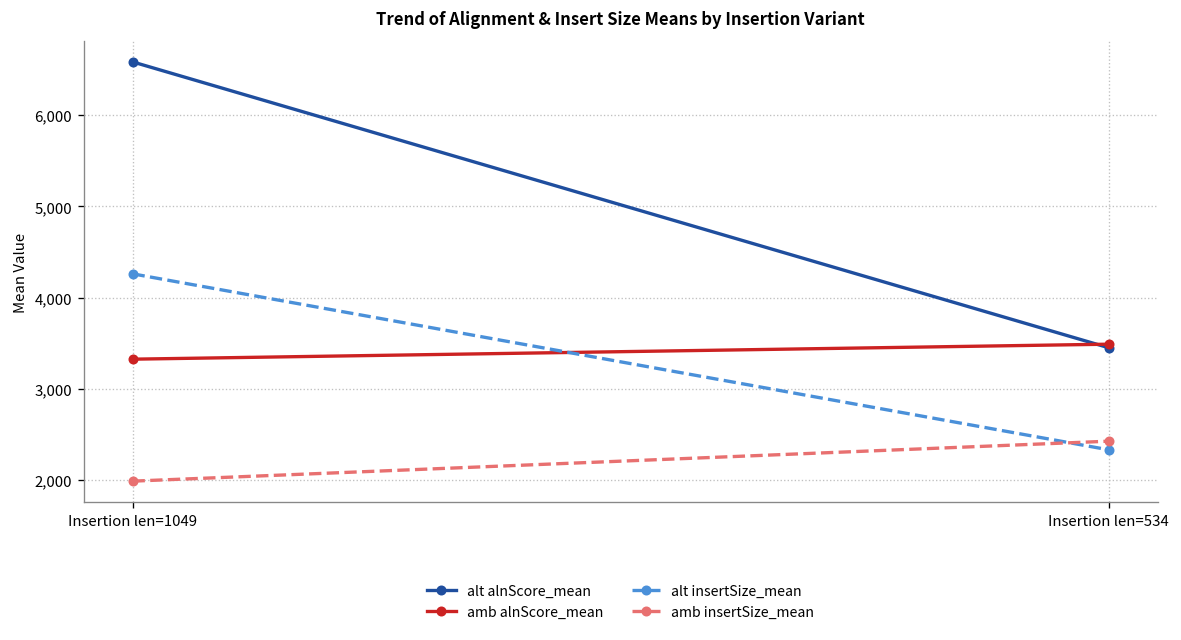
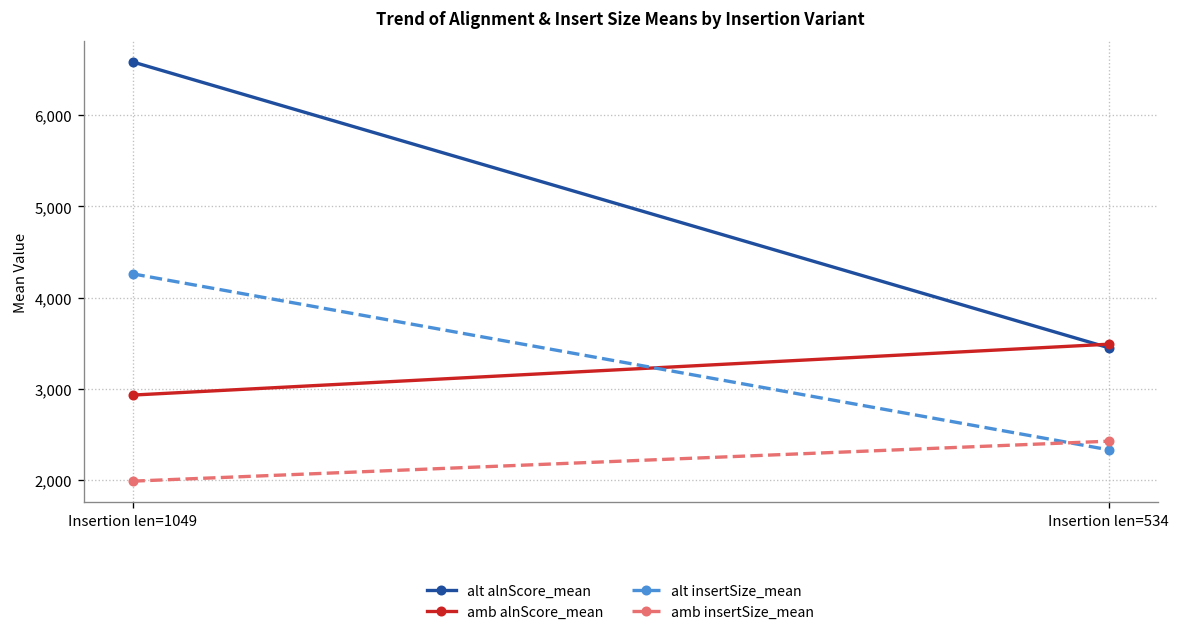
  {
    "alt alnScore_mean": {
      "Insertion len=1049": "6,600",
      "Insertion len=534": "3,400"
    },
    "amb alnScore_mean": {
-     "Insertion len=1049": "3,300",
+     "Insertion len=1049": "2,900",
      "Insertion len=534": "3,500"
    },
    "alt insertSize_mean": {
      "Insertion len=1049": "4,300",
      "Insertion len=534": "2,300"
    },
    "amb insertSize_mean": {
      "Insertion len=1049": "2,000",
      "Insertion len=534": "2,400"
    }
  }
